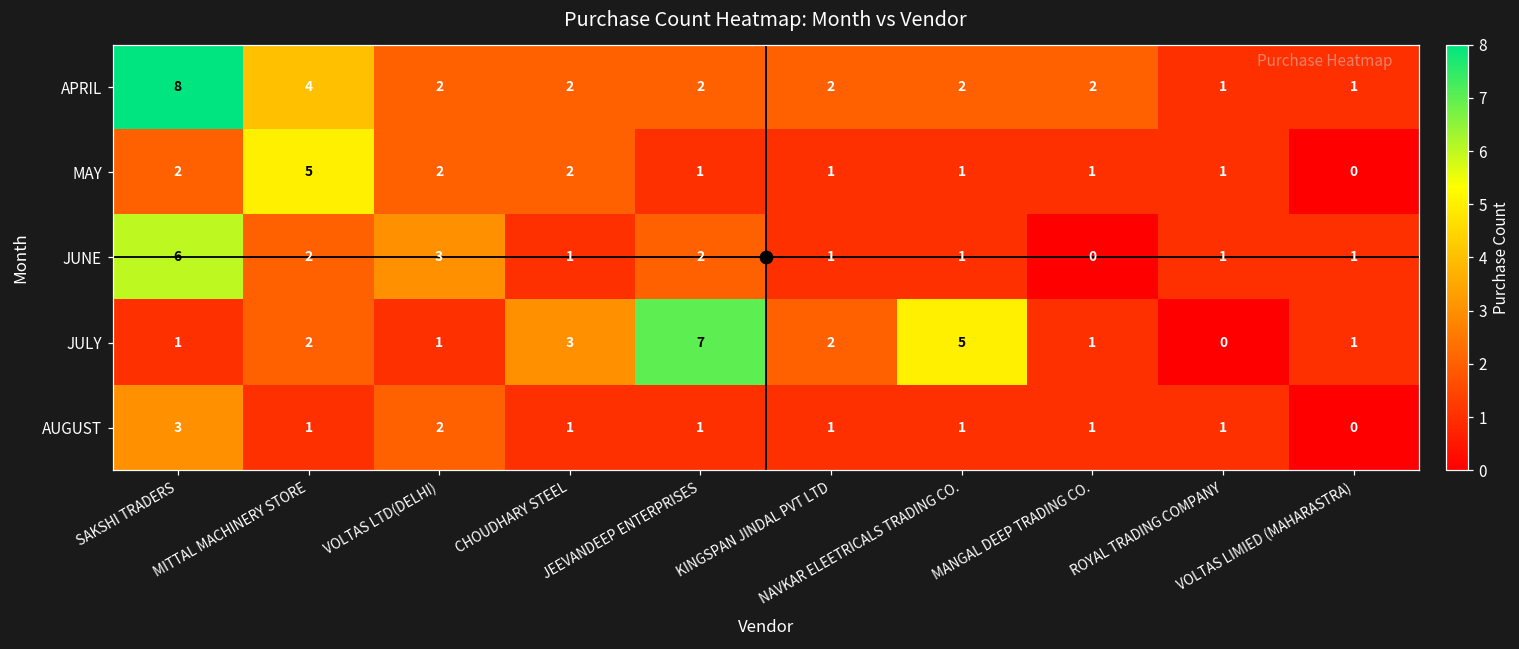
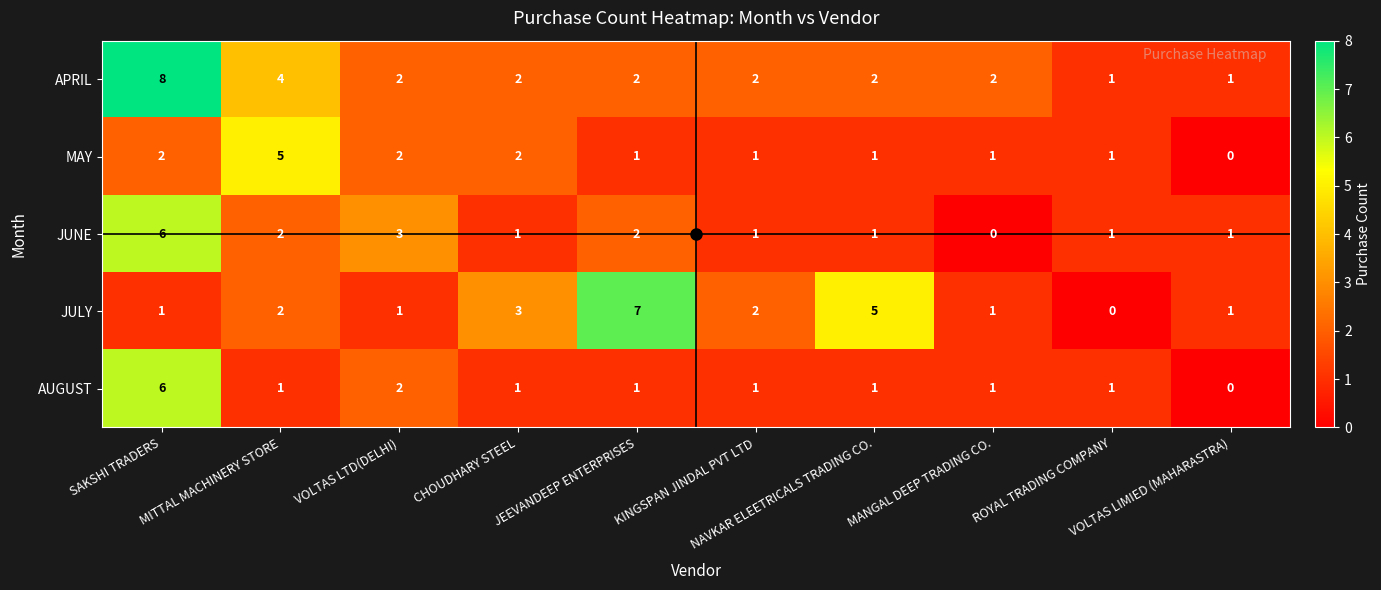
  {
    "APRIL": {
      "SAKSHI TRADERS": 8,
      "MITTAL MACHINERY STORE": 4,
      "VOLTAS LTD(DELHI)": 2,
      "CHOUDHARY STEEL": 2,
      "JEEVANDEEP ENTERPRISES": 2,
      "KINGSPAN JINDAL PVT LTD": 2,
      "NAVKAR ELEETRICALS TRADING CO.": 2,
      "MANGAL DEEP TRADING CO.": 2,
      "ROYAL TRADING COMPANY": 1
    },
    "MAY": {
      "SAKSHI TRADERS": 2,
      "MITTAL MACHINERY STORE": 5,
      "VOLTAS LTD(DELHI)": 2,
      "CHOUDHARY STEEL": 2,
      "JEEVANDEEP ENTERPRISES": 1,
      "KINGSPAN JINDAL PVT LTD": 1,
      "NAVKAR ELEETRICALS TRADING CO.": 1,
      "MANGAL DEEP TRADING CO.": 1,
      "ROYAL TRADING COMPANY": 1,
      "VOLTAS LIMIED (MAHARASTRA)": 0
    },
    "JUNE": {
      "SAKSHI TRADERS": 6,
      "MITTAL MACHINERY STORE": 2,
      "VOLTAS LTD(DELHI)": 3,
      "CHOUDHARY STEEL": 1,
      "JEEVANDEEP ENTERPRISES": 2,
      "KINGSPAN JINDAL PVT LTD": 1,
      "NAVKAR ELEETRICALS TRADING CO.": 1,
      "MANGAL DEEP TRADING CO.": 0,
      "ROYAL TRADING COMPANY": 1,
      "VOLTAS LIMIED (MAHARASTRA)": 1
    },
    "JULY": {
      "SAKSHI TRADERS": 1,
      "MITTAL MACHINERY STORE": 2,
      "VOLTAS LTD(DELHI)": 1,
      "CHOUDHARY STEEL": 3,
      "JEEVANDEEP ENTERPRISES": 7,
      "KINGSPAN JINDAL PVT LTD": 2,
      "NAVKAR ELEETRICALS TRADING CO.": 5,
      "MANGAL DEEP TRADING CO.": 1,
      "ROYAL TRADING COMPANY": 0,
      "VOLTAS LIMIED (MAHARASTRA)": 1
    },
    "AUGUST": {
-     "SAKSHI TRADERS": 3,
+     "SAKSHI TRADERS": 6,
      "MITTAL MACHINERY STORE": 1,
      "VOLTAS LTD(DELHI)": 2,
      "CHOUDHARY STEEL": 1,
      "JEEVANDEEP ENTERPRISES": 1,
      "KINGSPAN JINDAL PVT LTD": 1,
      "NAVKAR ELEETRICALS TRADING CO.": 1,
      "MANGAL DEEP TRADING CO.": 1,
      "ROYAL TRADING COMPANY": 1,
      "VOLTAS LIMIED (MAHARASTRA)": 0
    }
  }
